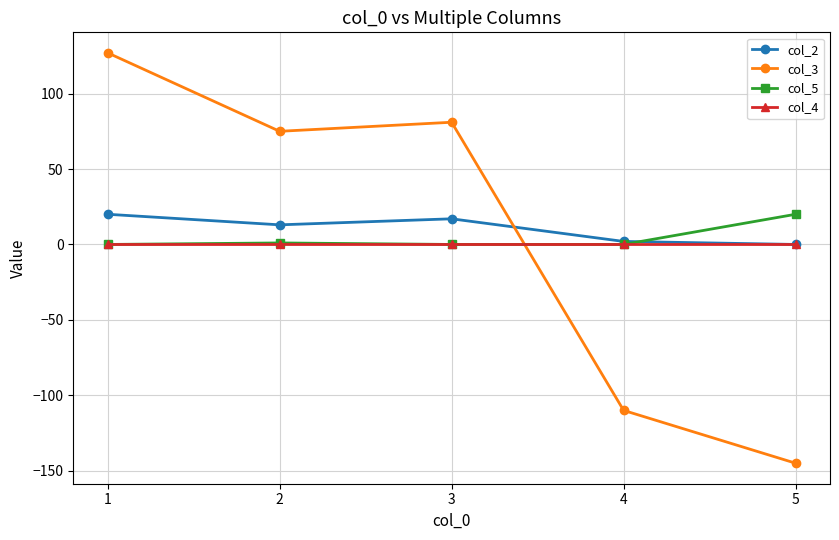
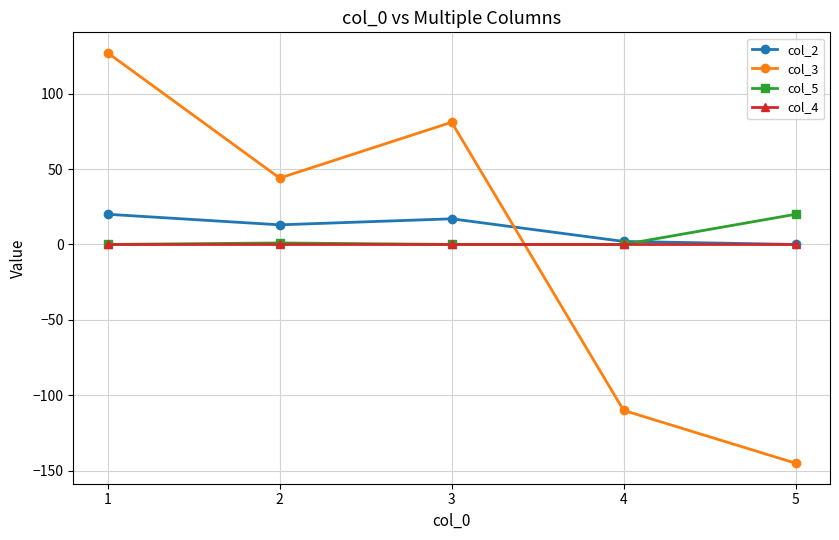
  {
    "col_2": {
      "1": 20,
      "2": 13,
      "3": 17,
      "4": 2
    },
    "col_3": {
      "1": 127,
-     "2": 75,
+     "2": 44,
      "3": 81,
      "4": -110,
      "5": -145
    },
    "col_5": {
      "5": 20
    }
  }
